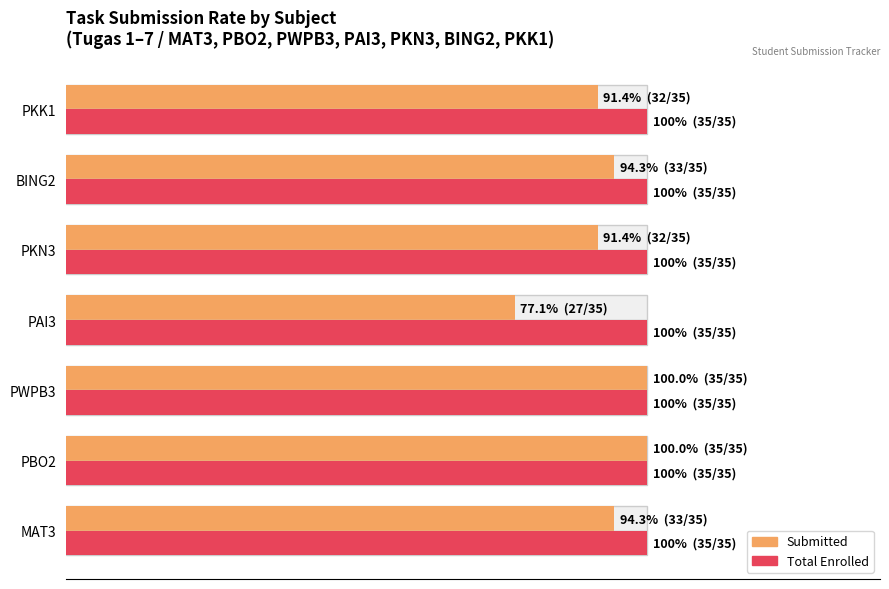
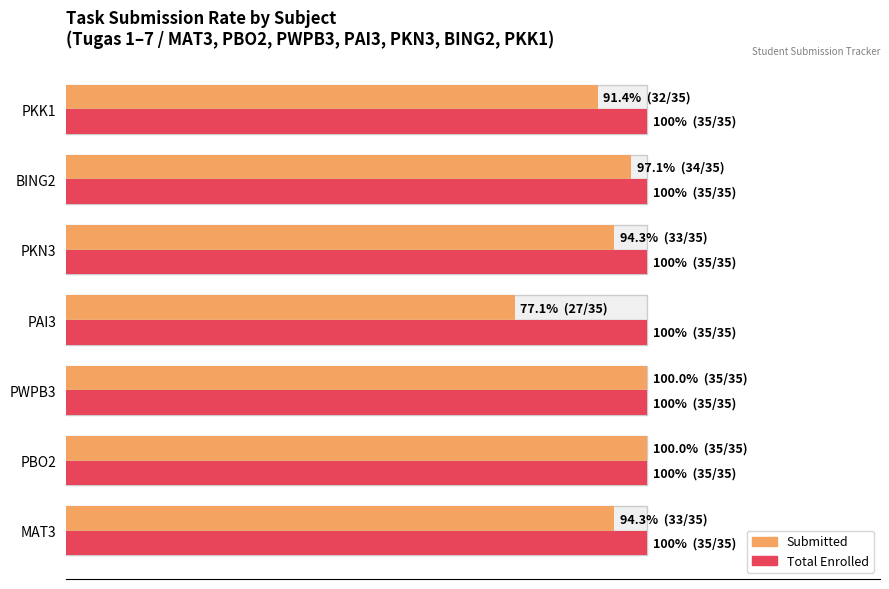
  {
    "Submitted": {
-     "BING2": "94.3% (33/35)",
-     "PKN3": "91.4% (32/35)",
+     "BING2": "97.1% (34/35)",
+     "PKN3": "94.3% (33/35)",
      "PWPB3": "100.0%",
      "PBO2": "100.0%"
    }
  }
